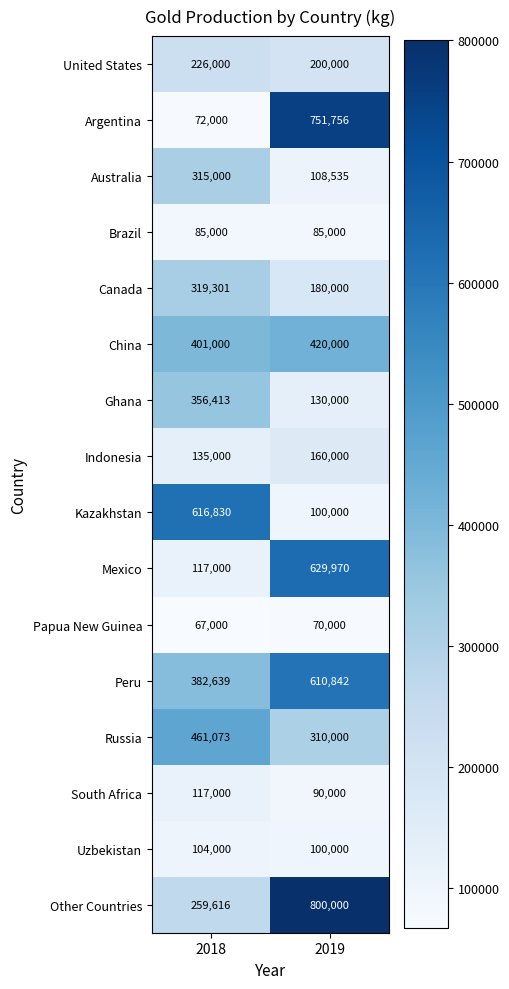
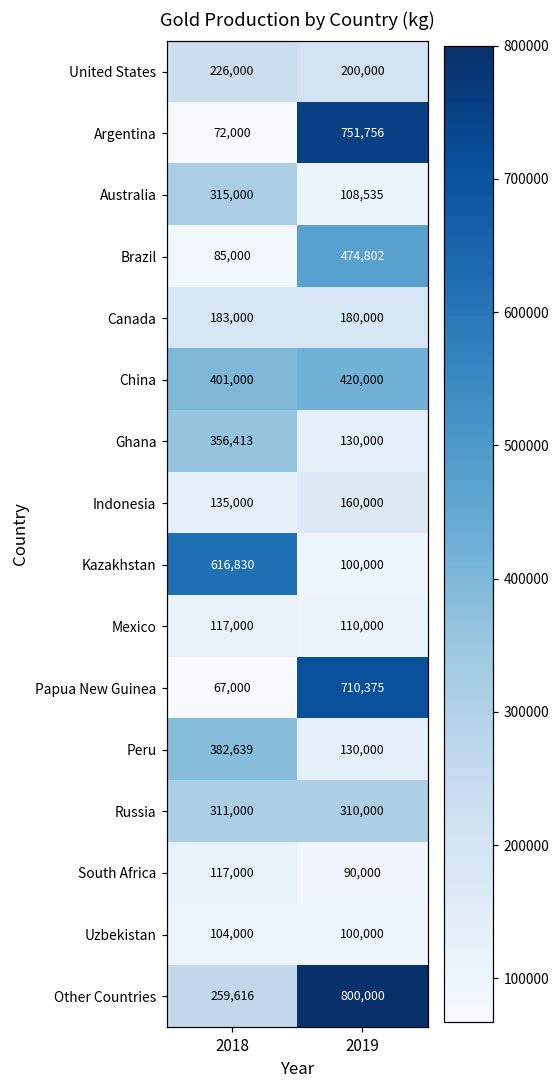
  {
    "United States": {
      "2018": "226,000",
      "2019": "200,000"
    },
    "Argentina": {
      "2018": "72,000",
      "2019": "751,756"
    },
    "Australia": {
      "2018": "315,000",
      "2019": "108,535"
    },
    "Brazil": {
      "2018": "85,000",
-     "2019": "85,000"
+     "2019": "474,802"
    },
    "Canada": {
-     "2018": "319,301",
+     "2018": "183,000",
      "2019": "180,000"
    },
    "China": {
      "2018": "401,000",
      "2019": "420,000"
    },
    "Ghana": {
      "2018": "356,413",
      "2019": "130,000"
    },
    "Indonesia": {
      "2018": "135,000",
      "2019": "160,000"
    },
    "Kazakhstan": {
      "2018": "616,830",
      "2019": "100,000"
    },
    "Mexico": {
      "2018": "117,000",
-     "2019": "629,970"
+     "2019": "110,000"
    },
    "Papua New Guinea": {
      "2018": "67,000",
-     "2019": "70,000"
+     "2019": "710,375"
    },
    "Peru": {
      "2018": "382,639",
-     "2019": "610,842"
+     "2019": "130,000"
    },
    "Russia": {
-     "2018": "461,073",
+     "2018": "311,000",
      "2019": "310,000"
    },
    "South Africa": {
      "2018": "117,000",
      "2019": "90,000"
    },
    "Uzbekistan": {
      "2018": "104,000",
      "2019": "100,000"
    },
    "Other Countries": {
      "2018": "259,616",
      "2019": "800,000"
    }
  }
